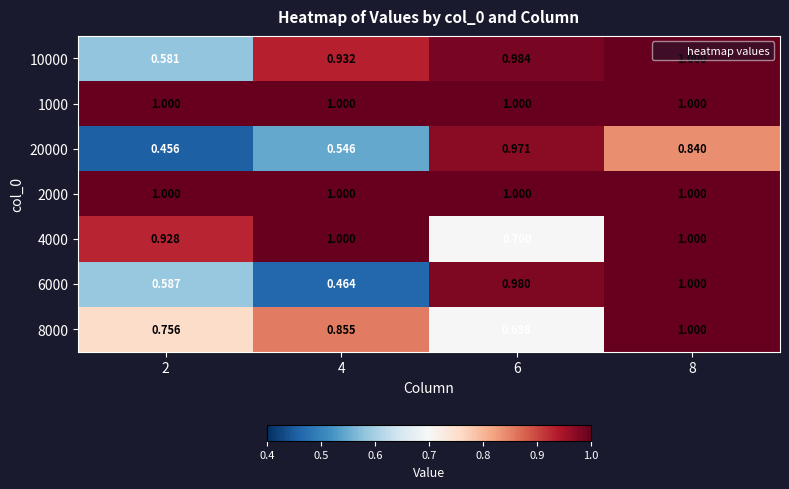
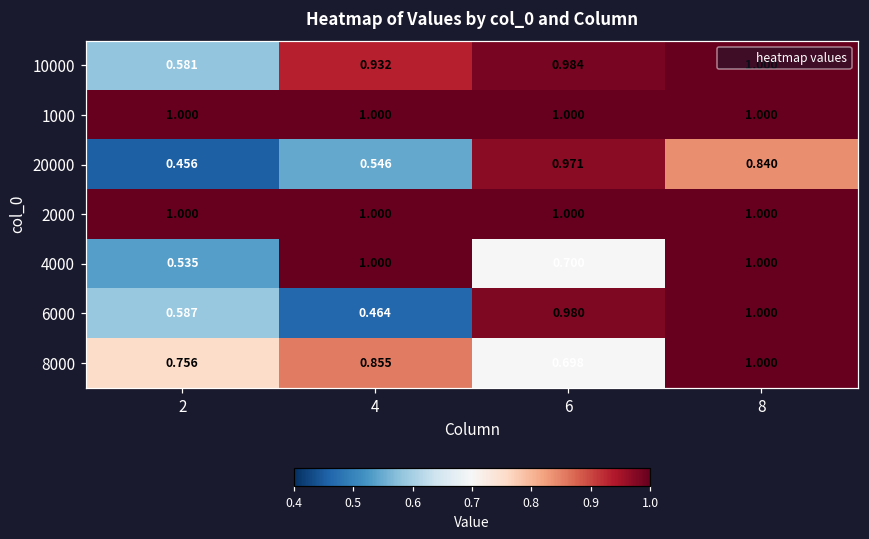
  {
    "10000": {
      "2": 0.581,
      "4": 0.932,
      "6": 0.984
    },
    "1000": {
      "2": 1.000,
      "4": 1.000,
      "6": 1.000,
      "8": 1.000
    },
    "20000": {
      "2": 0.456,
      "4": 0.546,
      "6": 0.971,
      "8": 0.840
    },
    "2000": {
      "2": 1.000,
      "4": 1.000,
      "6": 1.000,
      "8": 1.000
    },
    "4000": {
-     "2": 0.928,
+     "2": 0.535,
      "4": 1.000,
      "8": 1.000
    },
    "6000": {
      "2": 0.587,
      "4": 0.464,
      "6": 0.980,
      "8": 1.000
    },
    "8000": {
      "2": 0.756,
      "4": 0.855,
      "8": 1.000
    }
  }
